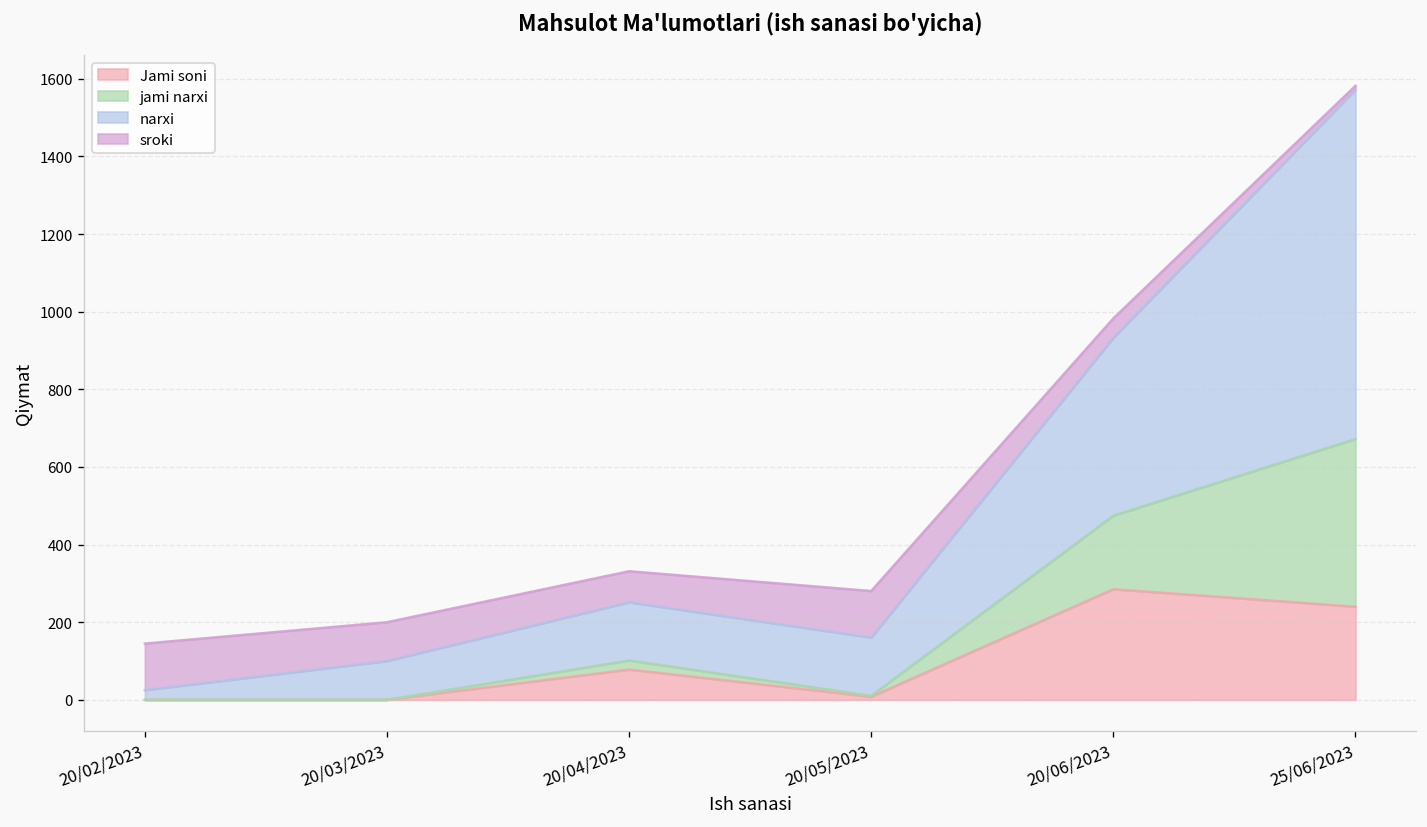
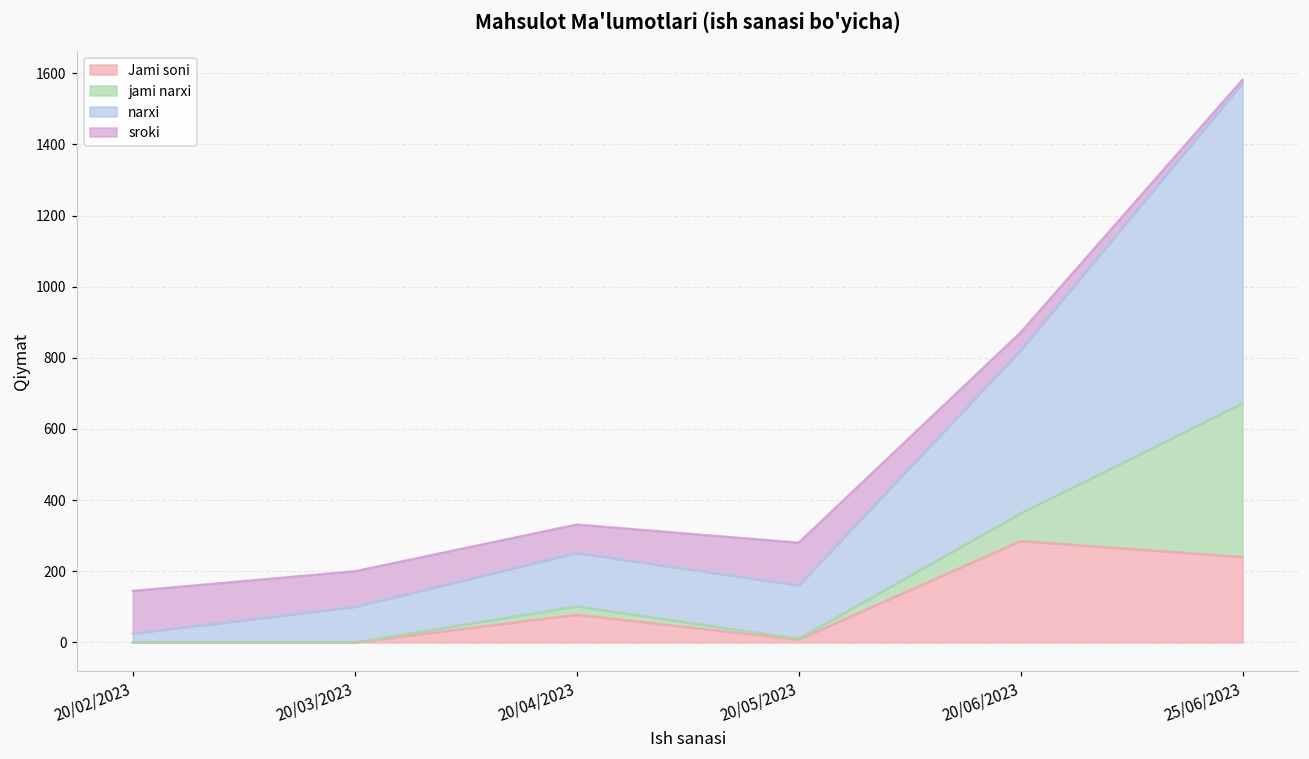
  {
    "jami narxi": {
      "20/04/2023": 20,
-     "20/06/2023": 190,
+     "20/06/2023": 80,
      "25/06/2023": 430
    }
  }
